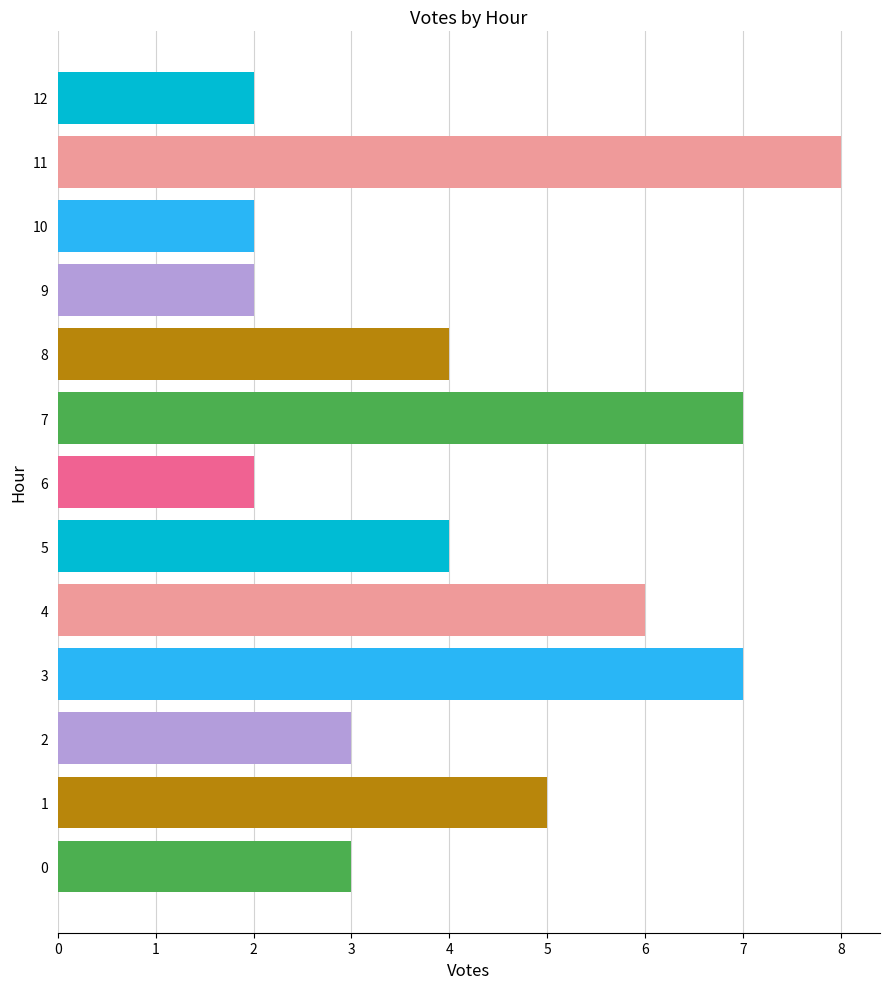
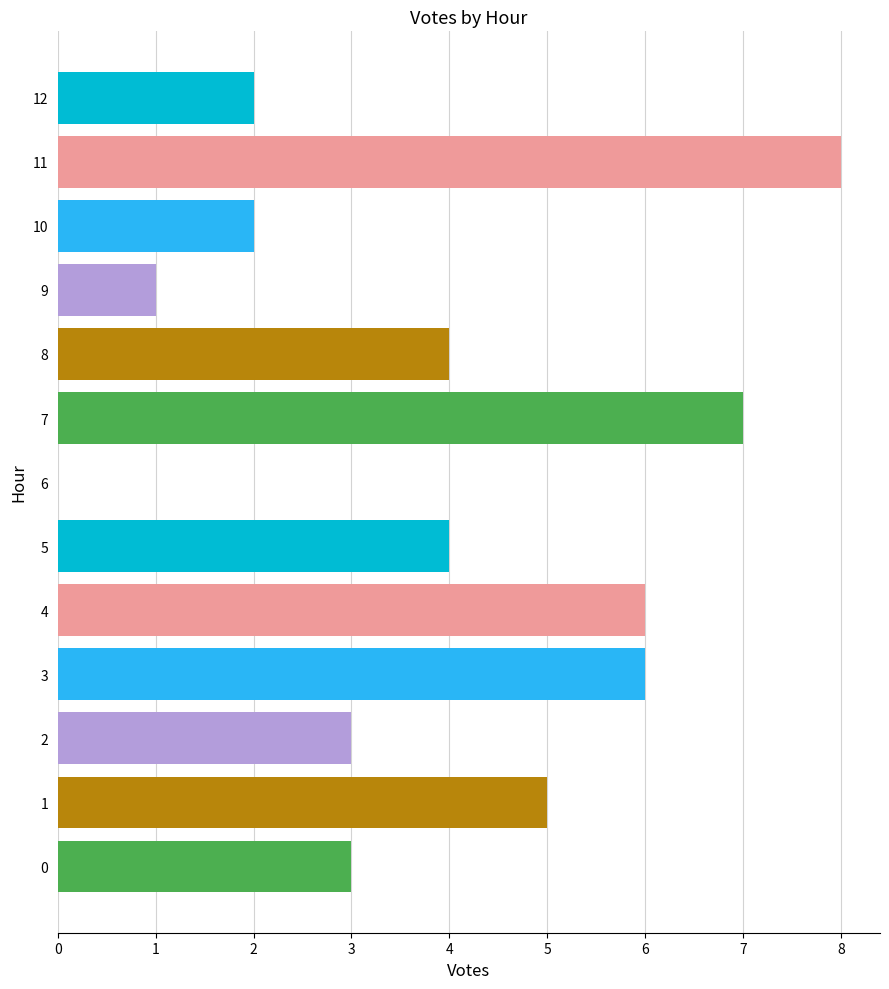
  {
    "12": 2,
    "11": 8,
    "10": 2,
-   "9": 2,
+   "9": 1,
    "8": 4,
    "7": 7,
-   "6": 2,
+   "6": 0,
    "5": 4,
    "4": 6,
-   "3": 7,
+   "3": 6,
    "2": 3,
    "1": 5,
    "0": 3
  }
